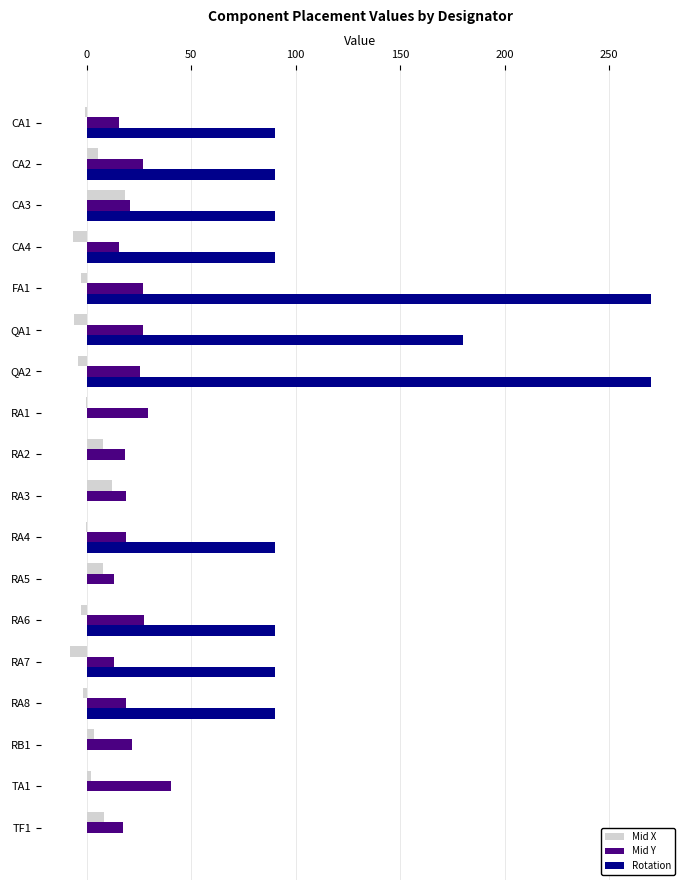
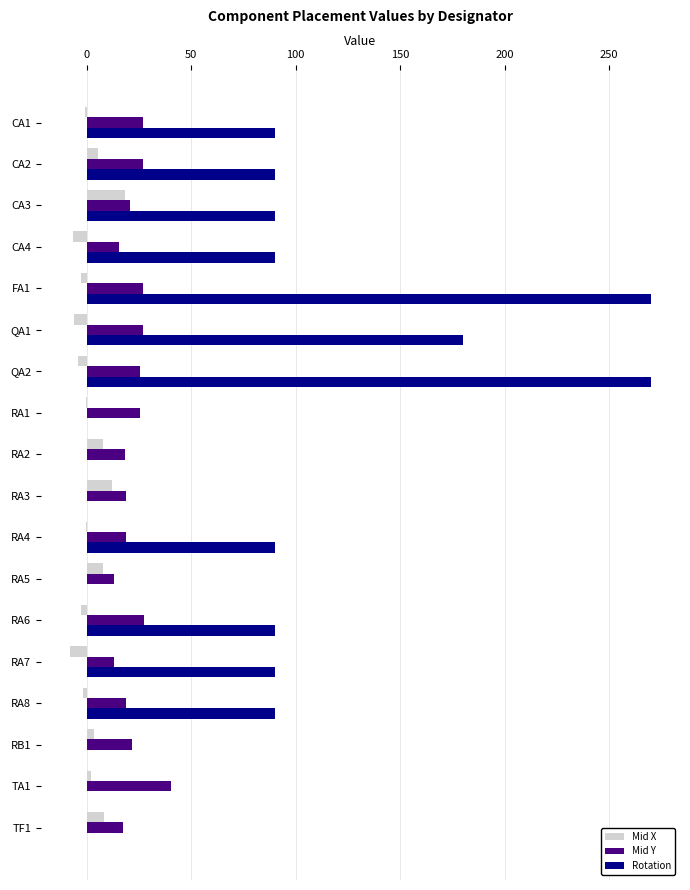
  {
    "Mid X": {
      "CA2": 5,
      "CA3": 18,
      "CA4": -7,
      "FA1": -3,
      "QA1": -6,
      "QA2": -4,
      "RA2": 8,
      "RA3": 12,
      "RA5": 8,
      "RA6": -3,
      "RA7": -8,
      "RA8": -2,
      "RB1": 4,
      "TA1": 2,
      "TF1": 8
    },
    "Mid Y": {
-     "CA1": 16,
+     "CA1": 27,
      "CA2": 27,
      "CA3": 21,
      "CA4": 16,
      "FA1": 27,
      "QA1": 27,
      "QA2": 26,
-     "RA1": 30,
+     "RA1": 26,
      "RA2": 19,
      "RA3": 19,
      "RA4": 19,
      "RA5": 13,
      "RA6": 28,
      "RA7": 13,
      "RA8": 19,
      "RB1": 22,
      "TA1": 41,
      "TF1": 18
    },
    "Rotation": {
      "CA1": 90,
      "CA2": 90,
      "CA3": 90,
      "CA4": 90,
      "FA1": 270,
      "QA1": 180,
      "QA2": 270,
      "RA1": 0,
      "RA2": 0,
      "RA3": 0,
      "RA4": 90,
      "RA5": 0,
      "RA6": 90,
      "RA7": 90,
      "RA8": 90,
      "RB1": 0,
      "TA1": 0,
      "TF1": 0
    }
  }
